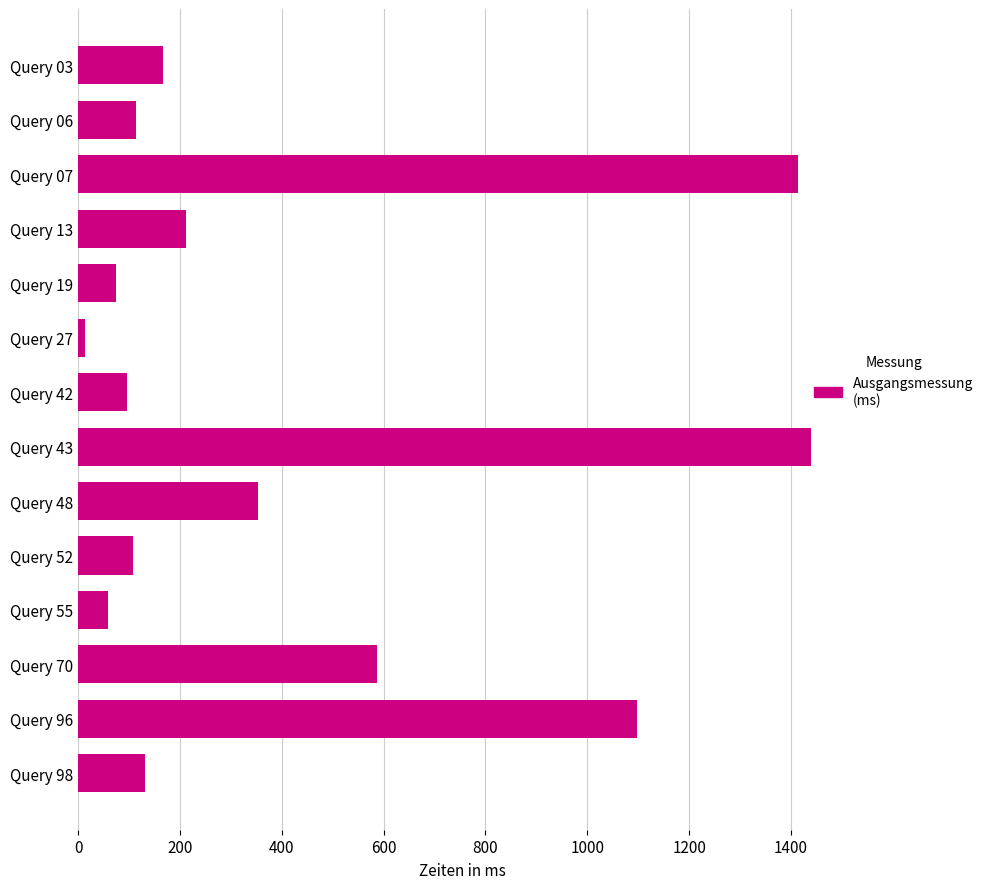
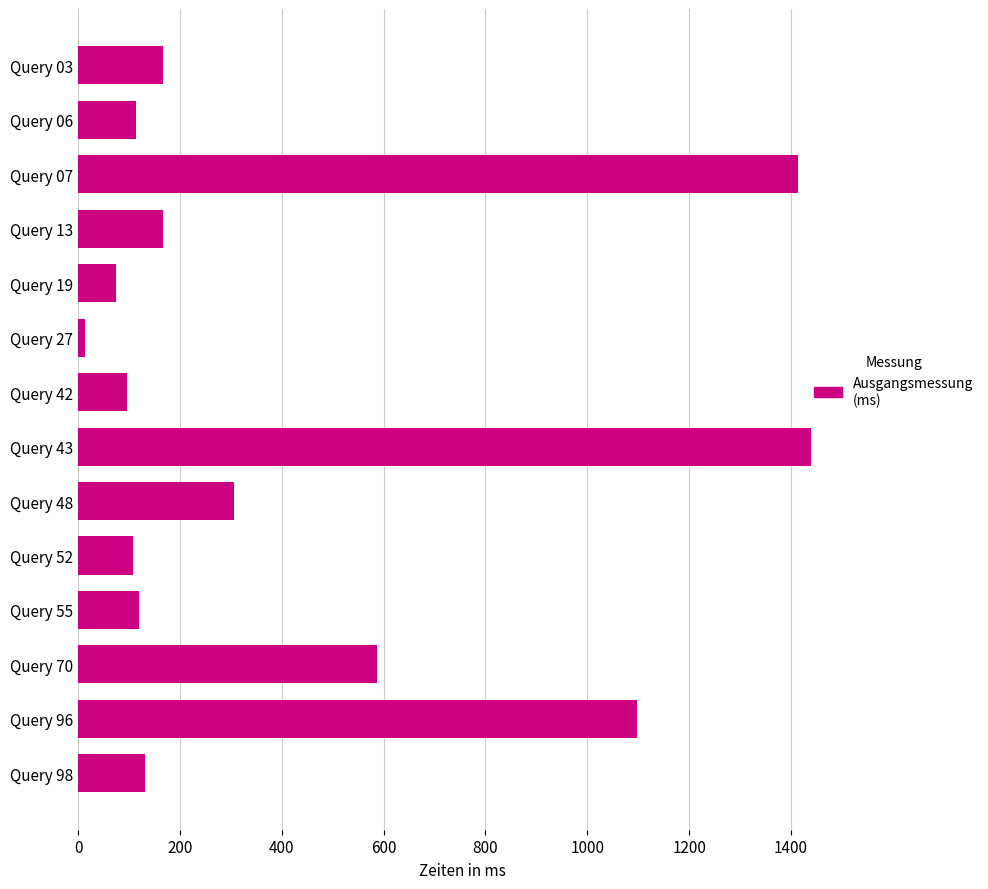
  {
    "Query 03": 170,
    "Query 06": 110,
    "Query 07": 1410,
-   "Query 13": 210,
+   "Query 13": 170,
    "Query 19": 80,
    "Query 27": 10,
    "Query 42": 100,
    "Query 43": 1440,
-   "Query 48": 350,
+   "Query 48": 310,
    "Query 52": 110,
-   "Query 55": 60,
+   "Query 55": 120,
    "Query 70": 590,
    "Query 96": 1100,
    "Query 98": 130
  }
